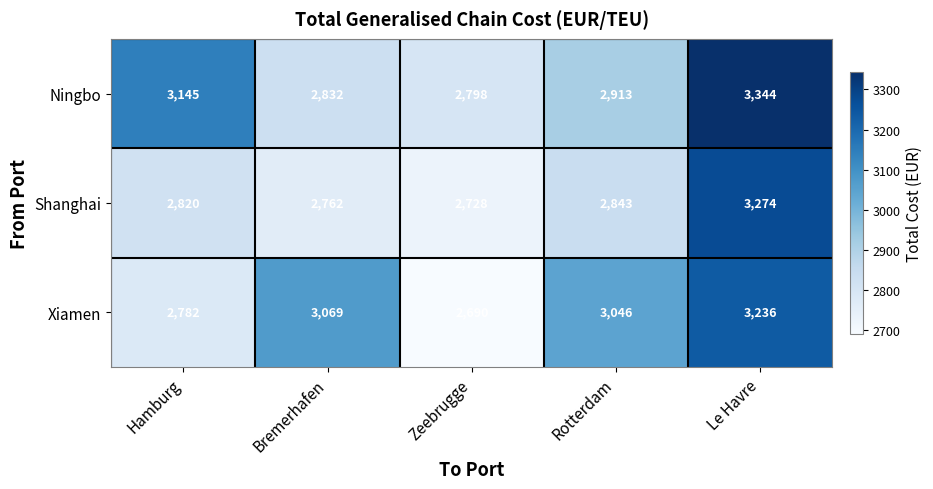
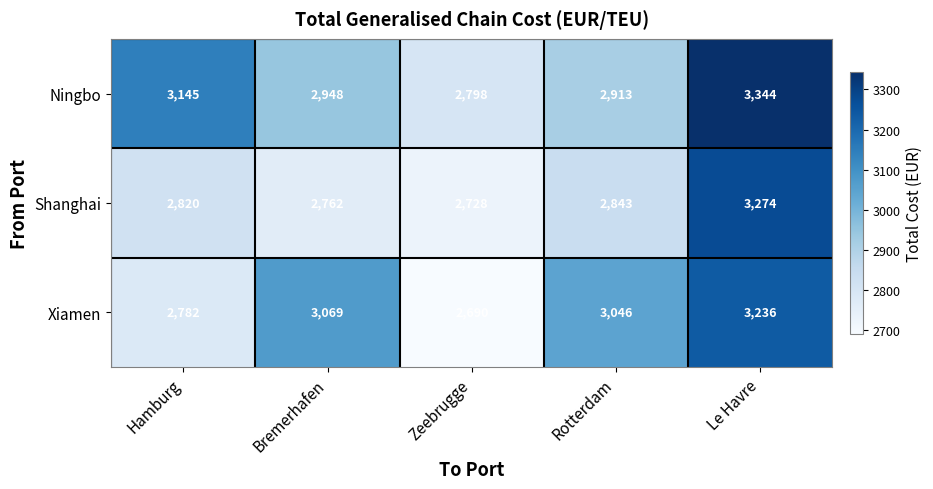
  {
    "Ningbo": {
      "Hamburg": "3,145",
-     "Bremerhafen": "2,832",
+     "Bremerhafen": "2,948",
      "Rotterdam": "2,913",
      "Le Havre": "3,344"
    },
    "Shanghai": {
      "Rotterdam": "2,843",
      "Le Havre": "3,274"
    },
    "Xiamen": {
      "Bremerhafen": "3,069",
      "Rotterdam": "3,046",
      "Le Havre": "3,236"
    }
  }
